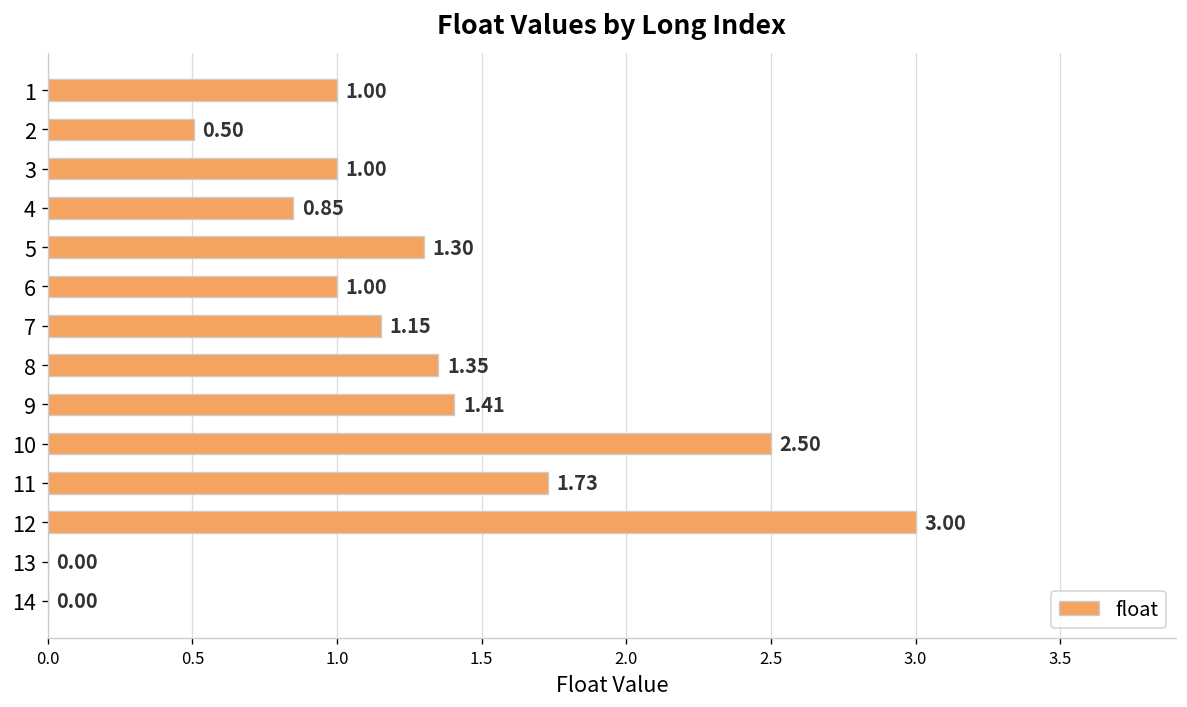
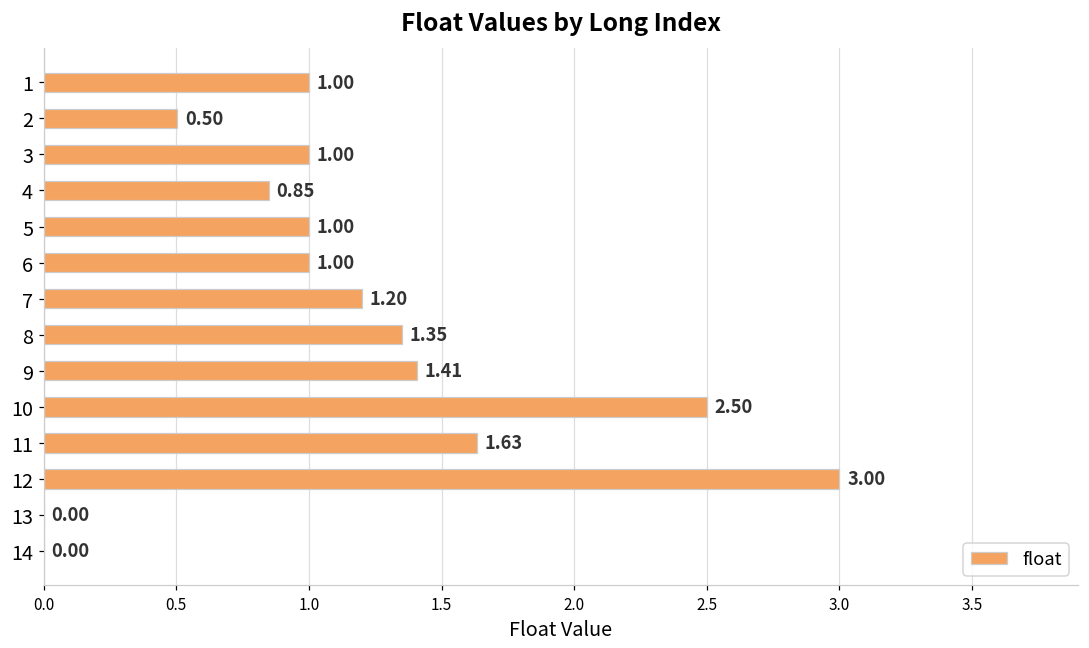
  {
    "1": 1.00,
    "2": 0.50,
    "3": 1.00,
    "4": 0.85,
-   "5": 1.30,
+   "5": 1.00,
    "6": 1.00,
-   "7": 1.15,
+   "7": 1.20,
    "8": 1.35,
    "9": 1.41,
    "10": 2.50,
-   "11": 1.73,
+   "11": 1.63,
    "12": 3.00,
    "13": 0.00,
    "14": 0.00
  }
